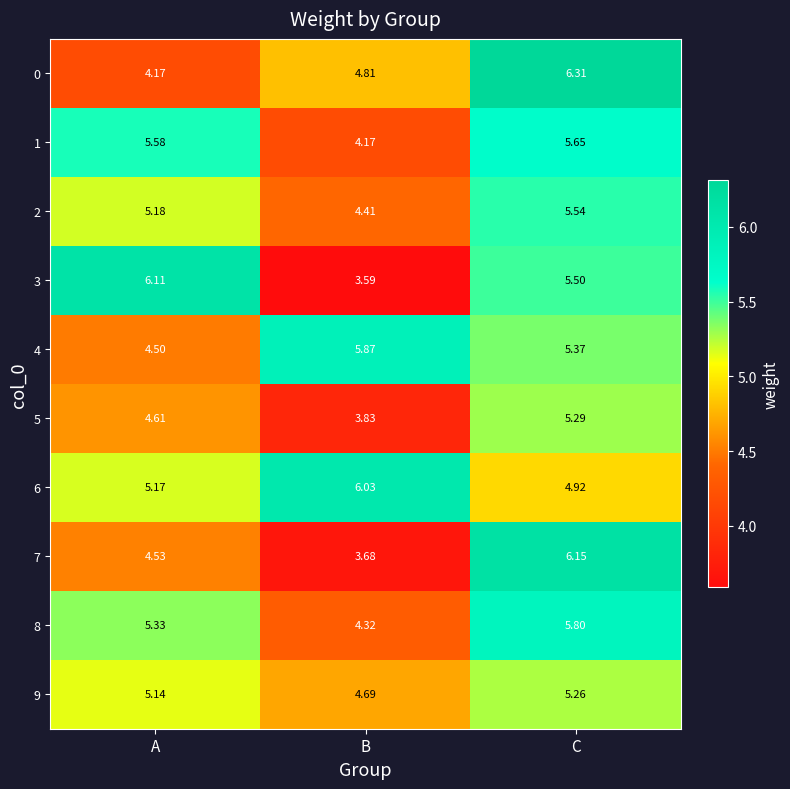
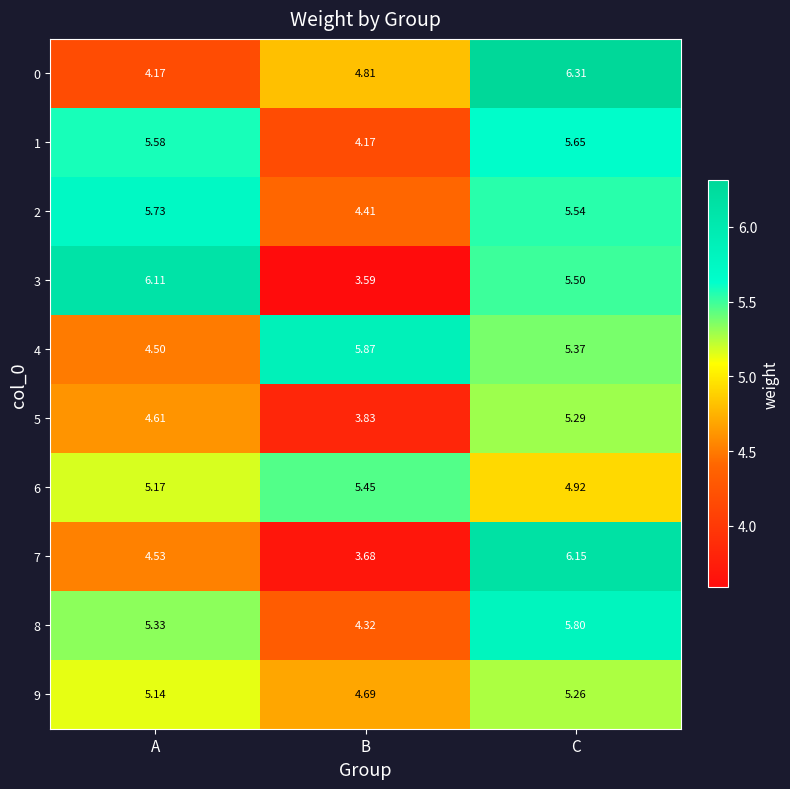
  {
    "0": {
      "A": 4.17,
      "B": 4.81,
      "C": 6.31
    },
    "1": {
      "A": 5.58,
      "B": 4.17,
      "C": 5.65
    },
    "2": {
-     "A": 5.18,
+     "A": 5.73,
      "B": 4.41,
      "C": 5.54
    },
    "3": {
      "A": 6.11,
      "B": 3.59,
      "C": 5.50
    },
    "4": {
      "A": 4.50,
      "B": 5.87,
      "C": 5.37
    },
    "5": {
      "A": 4.61,
      "B": 3.83,
      "C": 5.29
    },
    "6": {
      "A": 5.17,
-     "B": 6.03,
+     "B": 5.45,
      "C": 4.92
    },
    "7": {
      "A": 4.53,
      "B": 3.68,
      "C": 6.15
    },
    "8": {
      "A": 5.33,
      "B": 4.32,
      "C": 5.80
    },
    "9": {
      "A": 5.14,
      "B": 4.69,
      "C": 5.26
    }
  }
